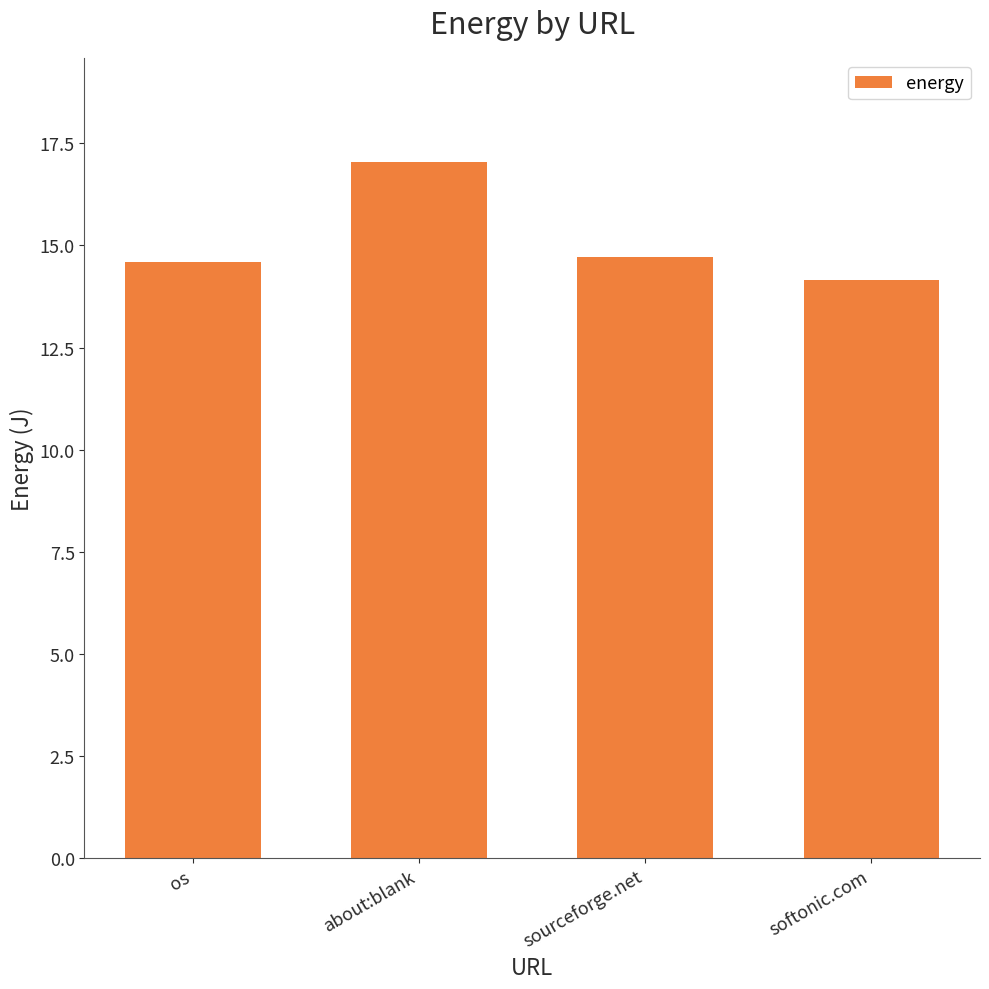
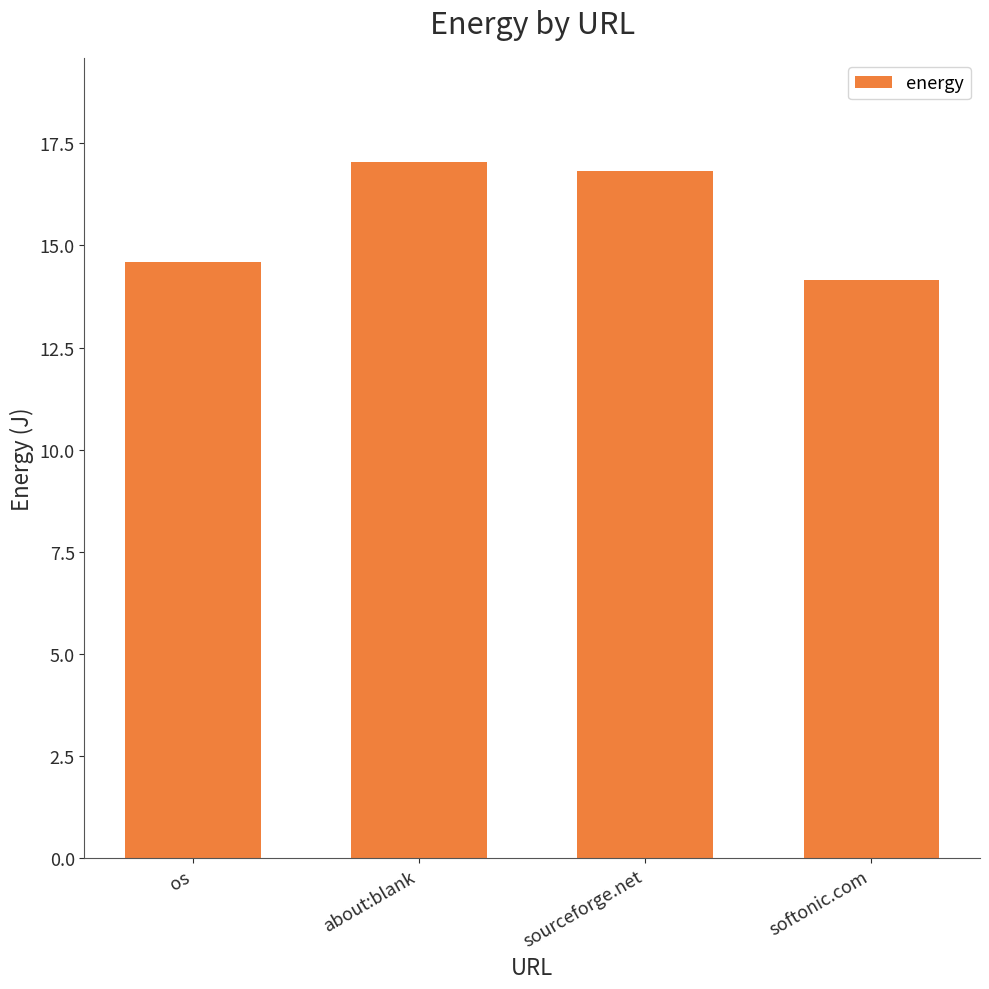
  {
    "os": 14.6,
    "about:blank": 17.0,
-   "sourceforge.net": 14.7,
+   "sourceforge.net": 16.8,
    "softonic.com": 14.1
  }
